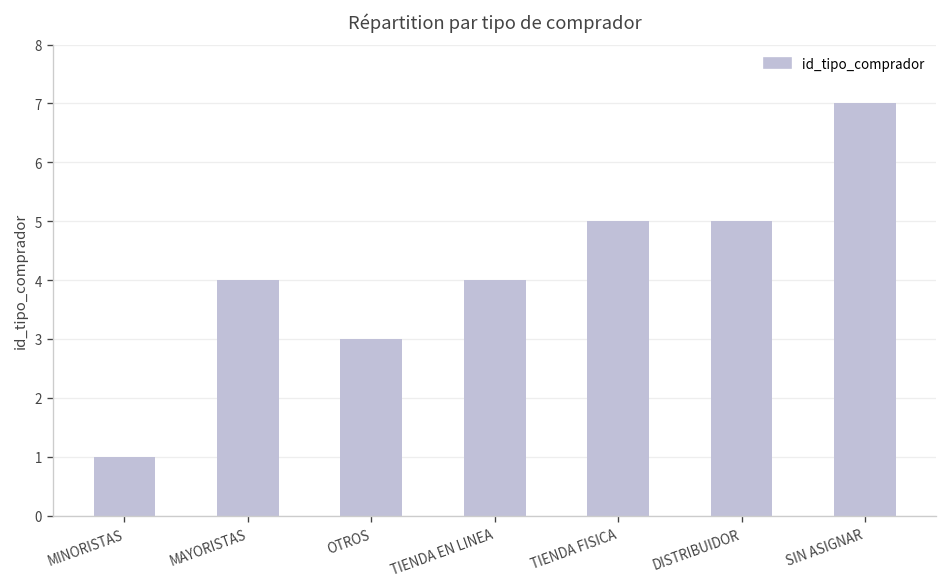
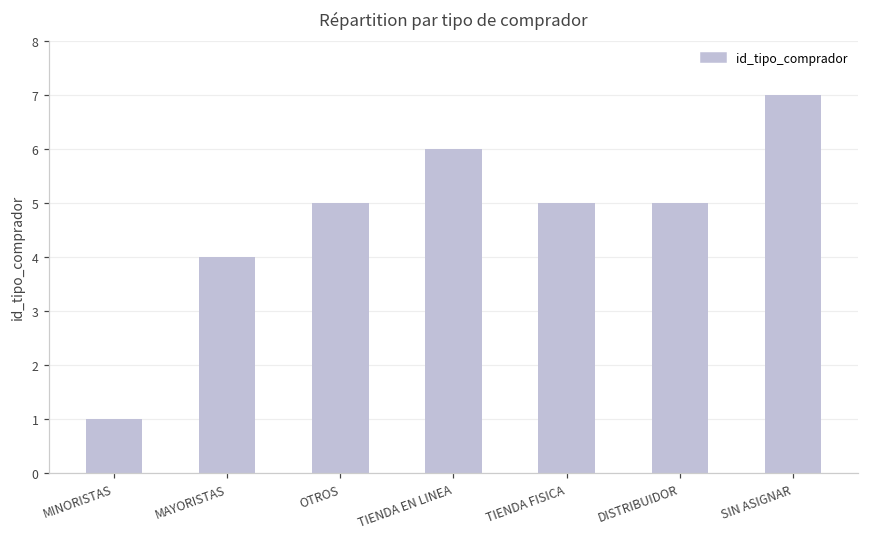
  {
    "MINORISTAS": 1,
    "MAYORISTAS": 4,
-   "OTROS": 3,
-   "TIENDA EN LINEA": 4,
+   "OTROS": 5,
+   "TIENDA EN LINEA": 6,
    "TIENDA FISICA": 5,
    "DISTRIBUIDOR": 5,
    "SIN ASIGNAR": 7
  }
